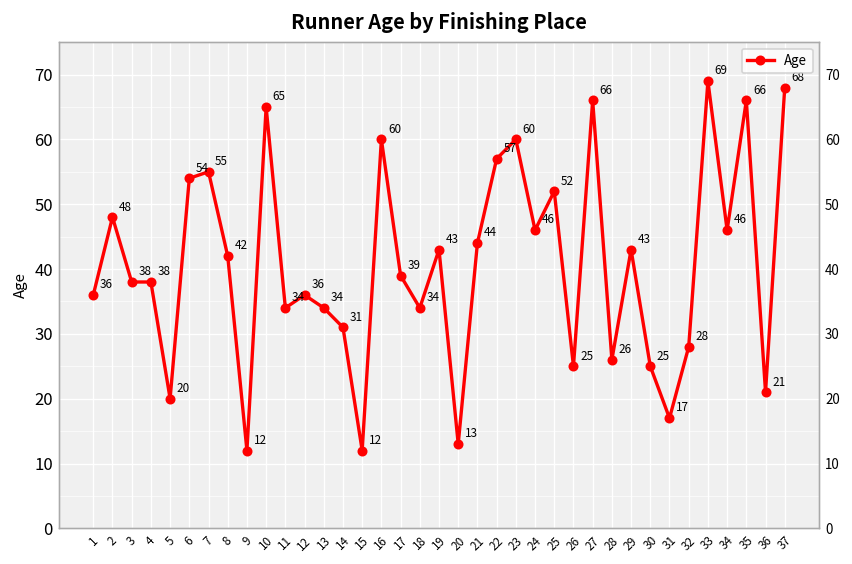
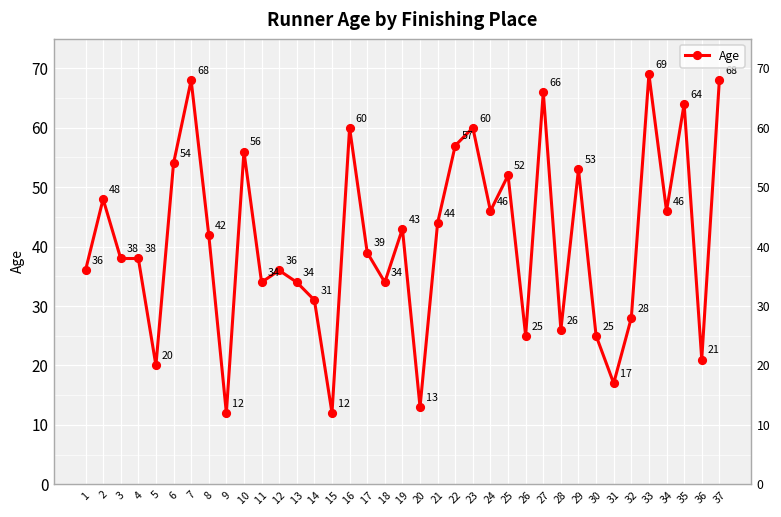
  {
    "1": 36,
    "2": 48,
    "4": 38,
    "5": 20,
    "6": 54,
-   "7": 55,
+   "7": 68,
    "8": 42,
    "9": 12,
-   "10": 65,
+   "10": 56,
    "12": 36,
    "13": 34,
    "14": 31,
    "15": 12,
    "16": 60,
    "17": 39,
    "18": 34,
    "19": 43,
    "20": 13,
    "21": 44,
    "22": 57,
    "23": 60,
    "24": 46,
    "25": 52,
    "26": 25,
    "27": 66,
    "28": 26,
-   "29": 43,
+   "29": 53,
    "30": 25,
    "31": 17,
    "32": 28,
    "33": 69,
    "34": 46,
-   "35": 66,
+   "35": 64,
    "36": 21
  }
